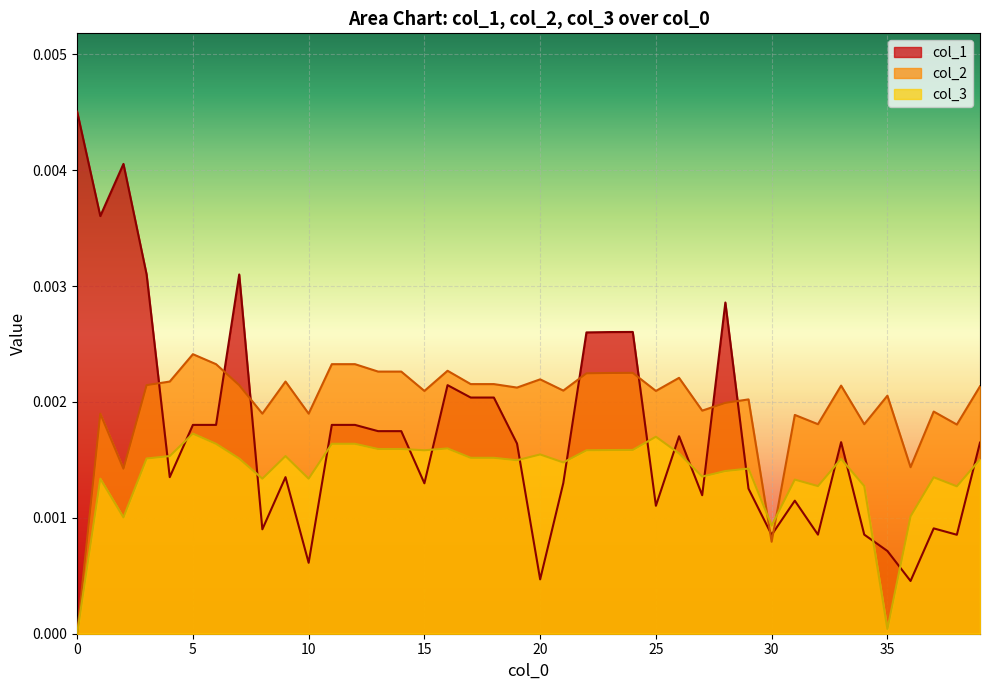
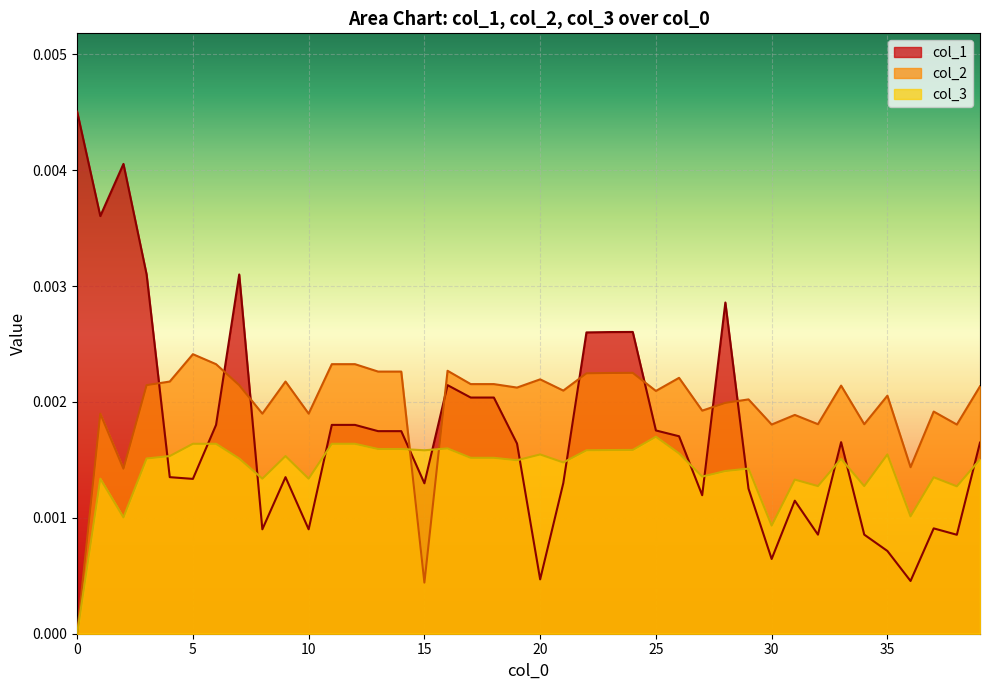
  {
    "col_1": {
      "0": 0.00451,
-     "5": 0.00180,
-     "10": 0.00061,
+     "5": 0.00134,
+     "10": 0.00090,
      "15": 0.00130,
      "20": 0.00047,
-     "25": 0.00110,
-     "30": 0.00085,
+     "25": 0.00175,
+     "30": 0.00065,
      "35": 0.00071
    },
    "col_2": {
      "5": 0.00241,
      "10": 0.00190,
-     "15": 0.00210,
+     "15": 0.00044,
      "20": 0.00220,
      "25": 0.00210,
-     "30": 0.00079,
+     "30": 0.00181,
      "35": 0.00205
    },
    "col_3": {
-     "5": 0.00173,
+     "5": 0.00164,
      "10": 0.00134,
      "15": 0.00158,
      "20": 0.00155,
      "25": 0.00170,
      "30": 0.00093,
-     "35": 0.00004
+     "35": 0.00155
    }
  }
